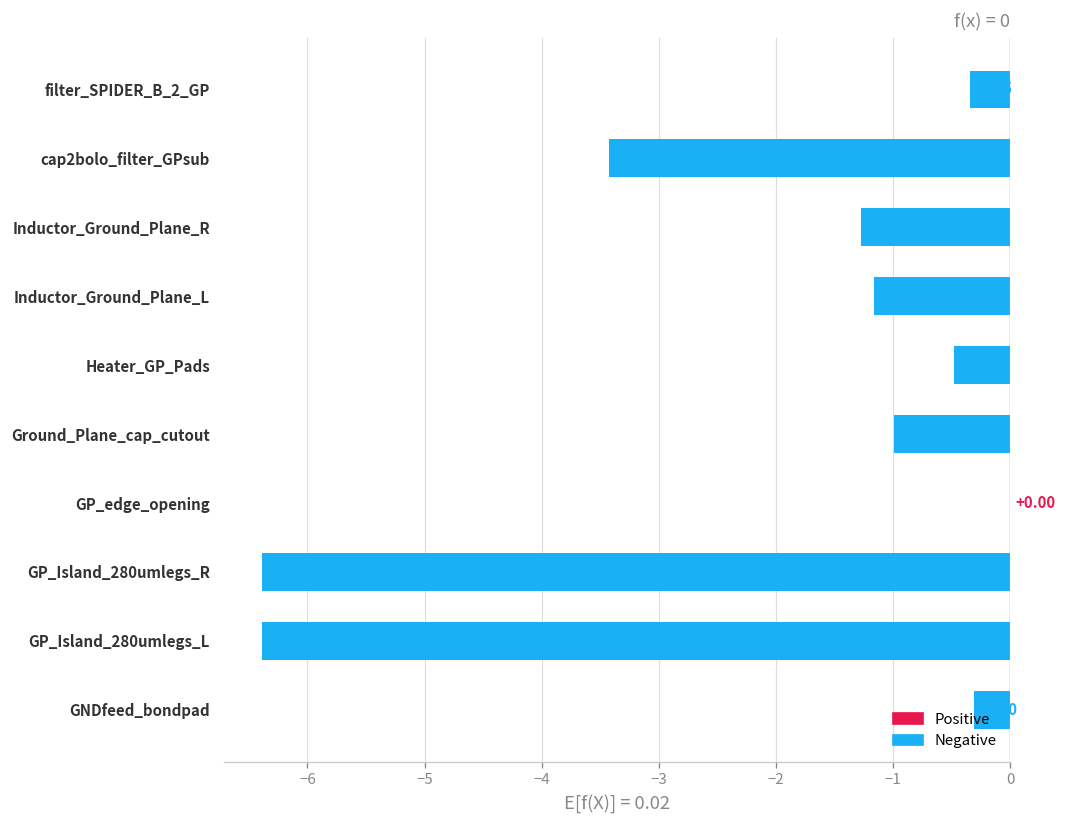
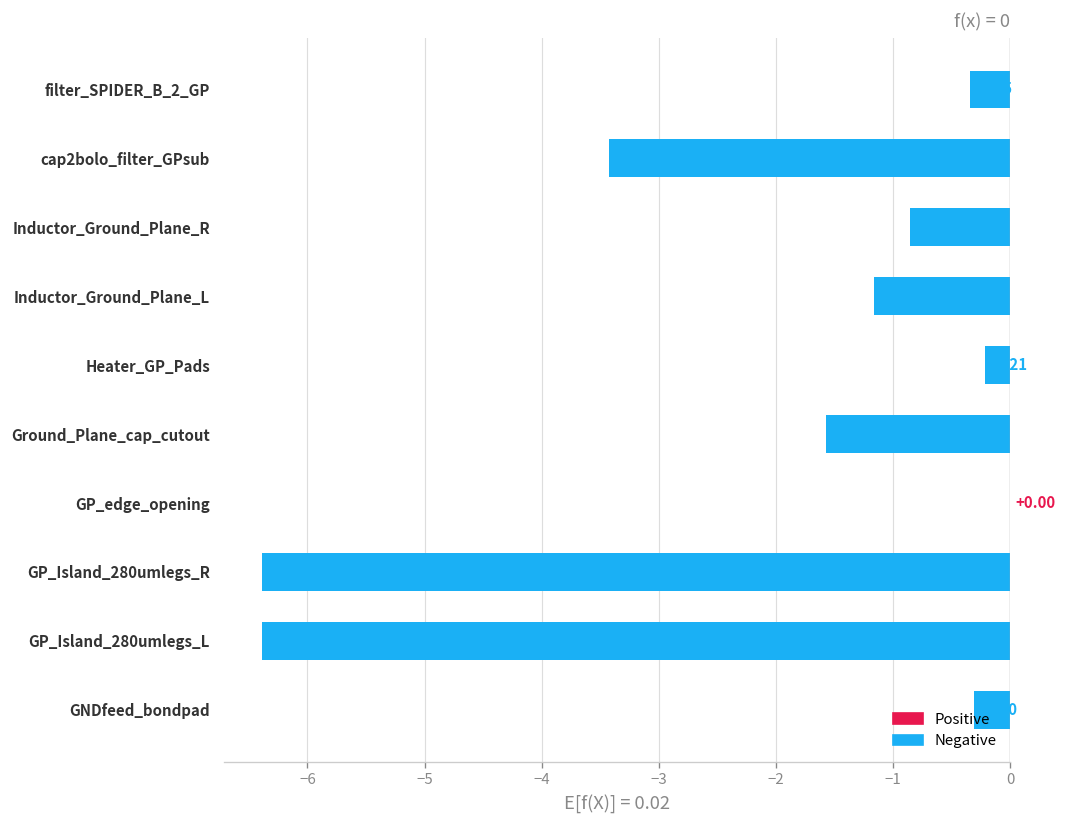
  {
    "filter_SPIDER_B_2_GP": -0.3,
    "cap2bolo_filter_GPsub": -3.4,
-   "Inductor_Ground_Plane_R": -1.3,
+   "Inductor_Ground_Plane_R": -0.9,
    "Inductor_Ground_Plane_L": -1.2,
-   "Heater_GP_Pads": -0.5,
-   "Ground_Plane_cap_cutout": -1.0,
+   "Heater_GP_Pads": -0.2,
+   "Ground_Plane_cap_cutout": -1.6,
    "GP_Island_280umlegs_R": -6.4,
    "GP_Island_280umlegs_L": -6.4,
    "GNDfeed_bondpad": -0.3
  }
